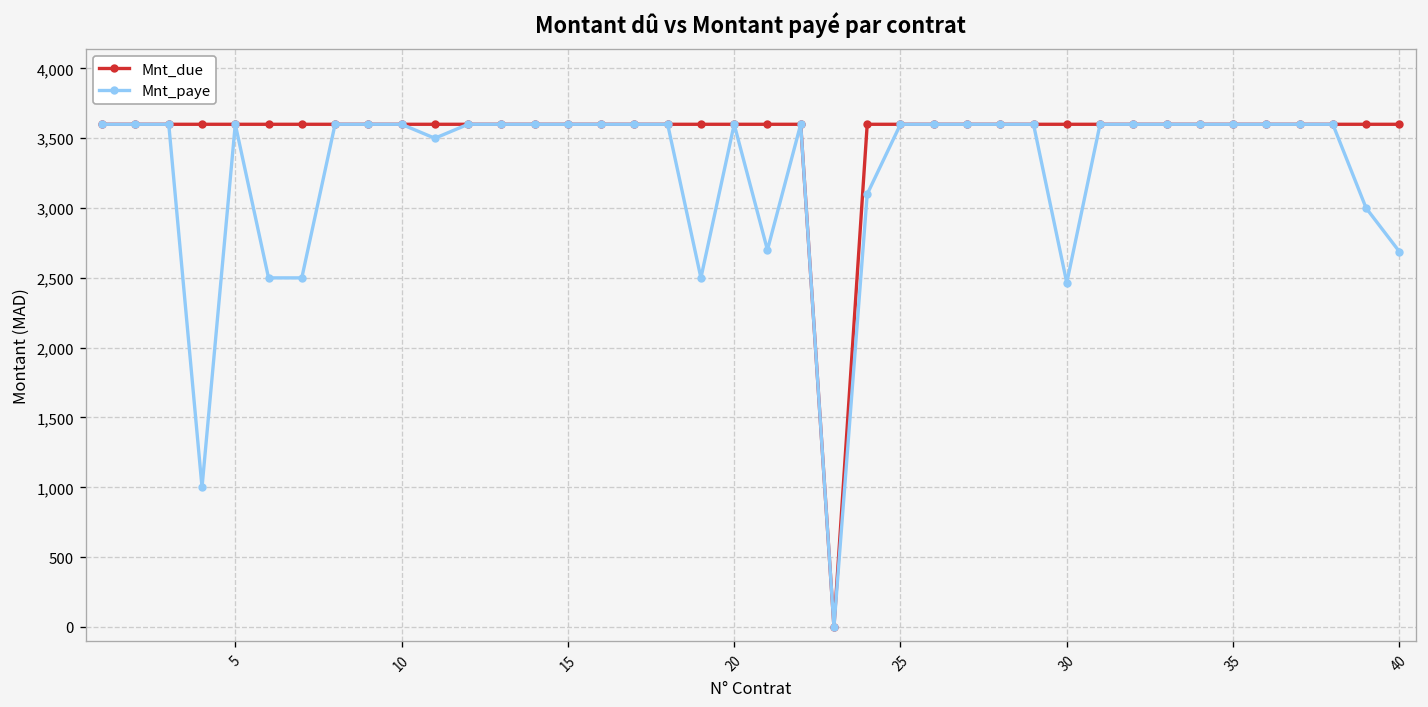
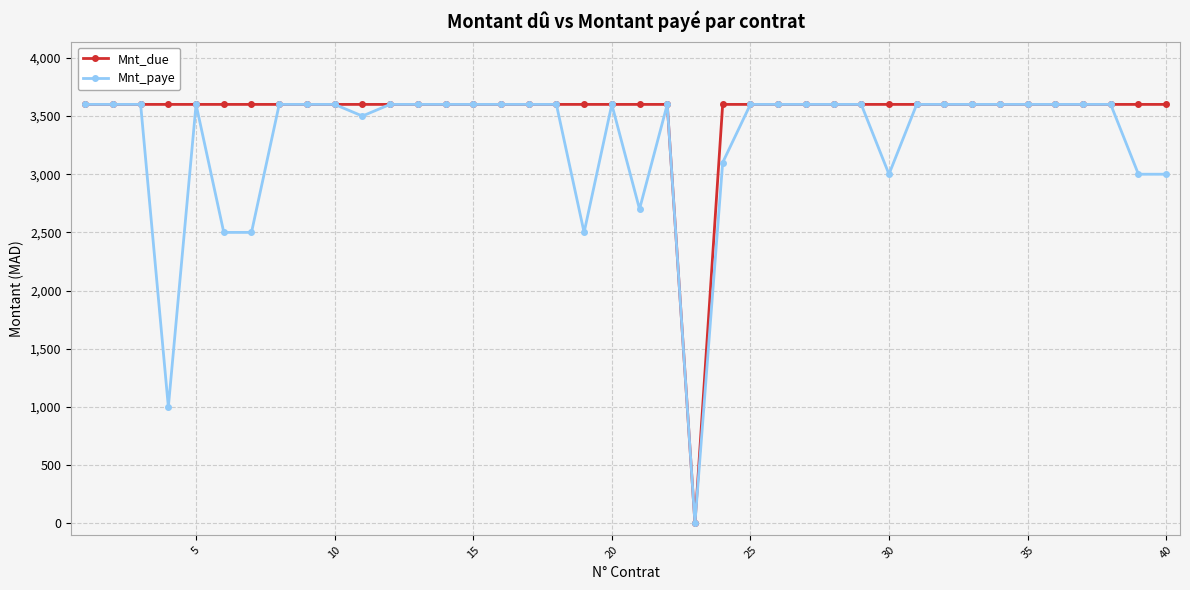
  {
    "Mnt_due": {
      "30": "3,600",
      "40": "3,600"
    },
    "Mnt_paye": {
-     "30": "2,470",
-     "40": "2,690"
+     "30": "3,000",
+     "40": "3,000"
    }
  }
